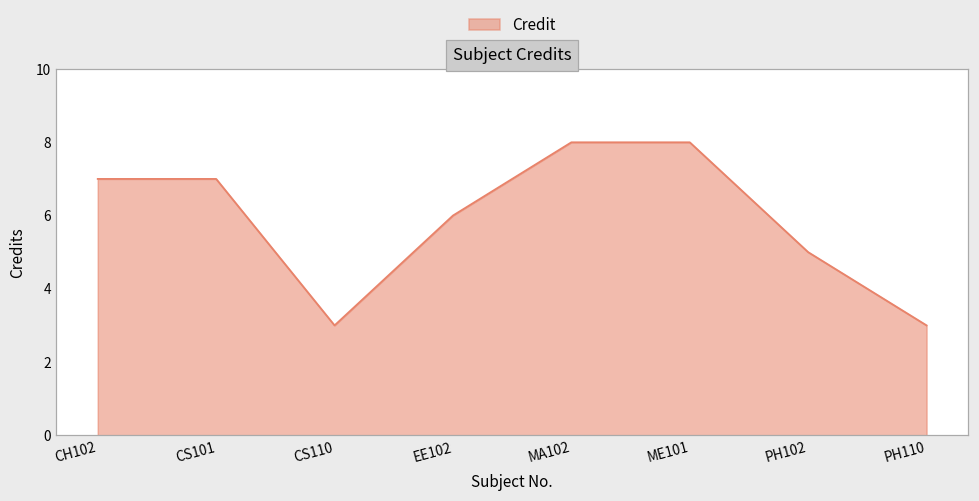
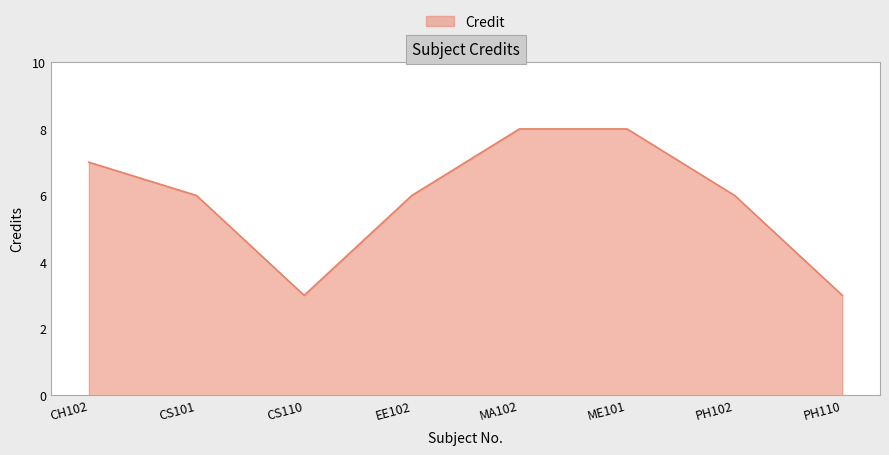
  {
    "CH102": 7,
-   "CS101": 7,
+   "CS101": 6,
    "CS110": 3,
    "EE102": 6,
    "MA102": 8,
    "ME101": 8,
-   "PH102": 5,
+   "PH102": 6,
    "PH110": 3
  }
